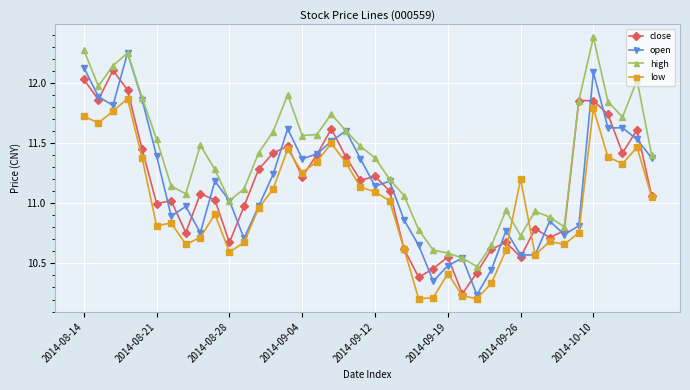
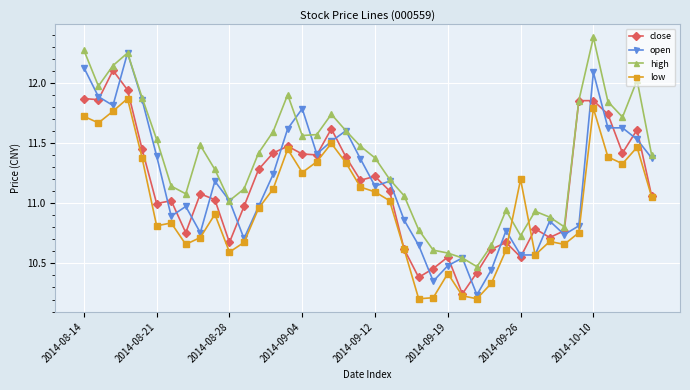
  {
    "close": {
-     "2014-08-14": 12.03,
+     "2014-08-14": 11.87,
      "2014-08-21": 11.00,
      "2014-08-28": 10.67,
-     "2014-09-04": 11.22,
+     "2014-09-04": 11.41,
      "2014-09-12": 11.22,
      "2014-09-19": 10.55,
      "2014-10-10": 11.85
    },
    "open": {
      "2014-08-14": 12.13,
      "2014-08-21": 11.39,
-     "2014-09-04": 11.37,
+     "2014-09-04": 11.79,
      "2014-09-12": 11.14,
      "2014-09-19": 10.48,
      "2014-10-10": 12.09
    },
    "high": {
      "2014-08-14": 12.27,
      "2014-08-21": 11.53,
      "2014-09-04": 11.56,
      "2014-09-12": 11.38,
      "2014-09-19": 10.59,
      "2014-09-26": 10.73,
      "2014-10-10": 12.38
    },
    "low": {
      "2014-08-14": 11.72,
      "2014-08-21": 10.81,
      "2014-08-28": 10.59,
      "2014-09-04": 11.26,
      "2014-09-12": 11.09,
      "2014-09-19": 10.42,
      "2014-09-26": 11.20,
      "2014-10-10": 11.79
    }
  }
